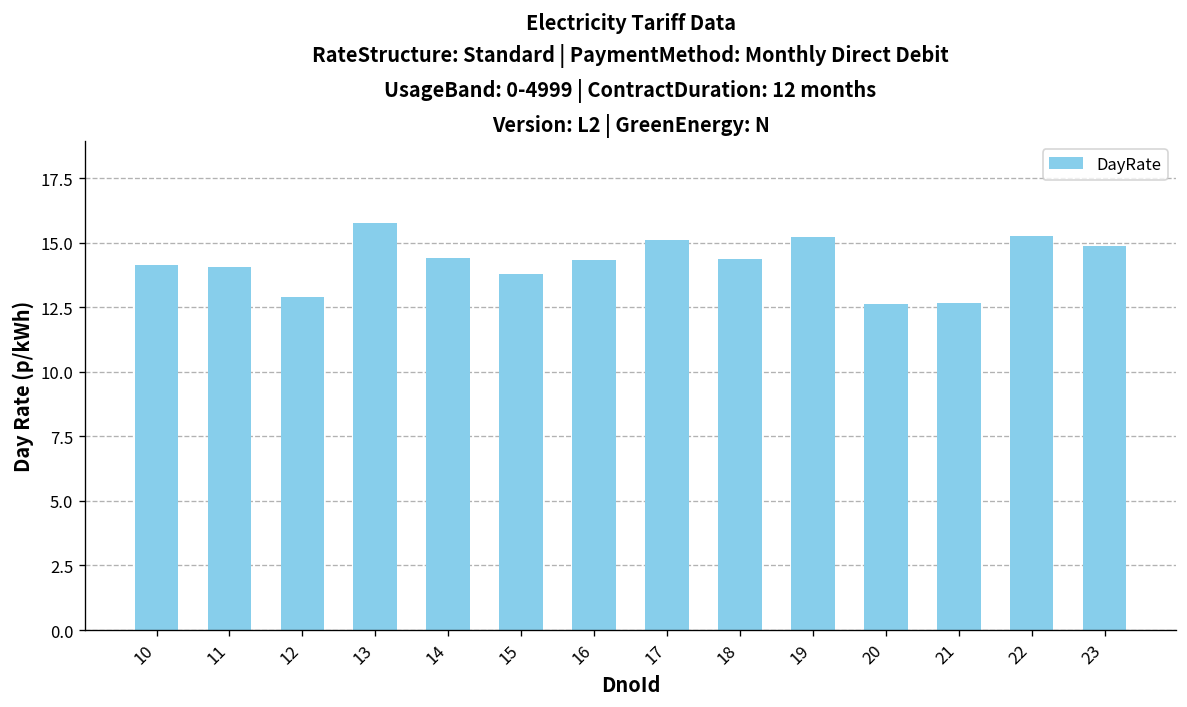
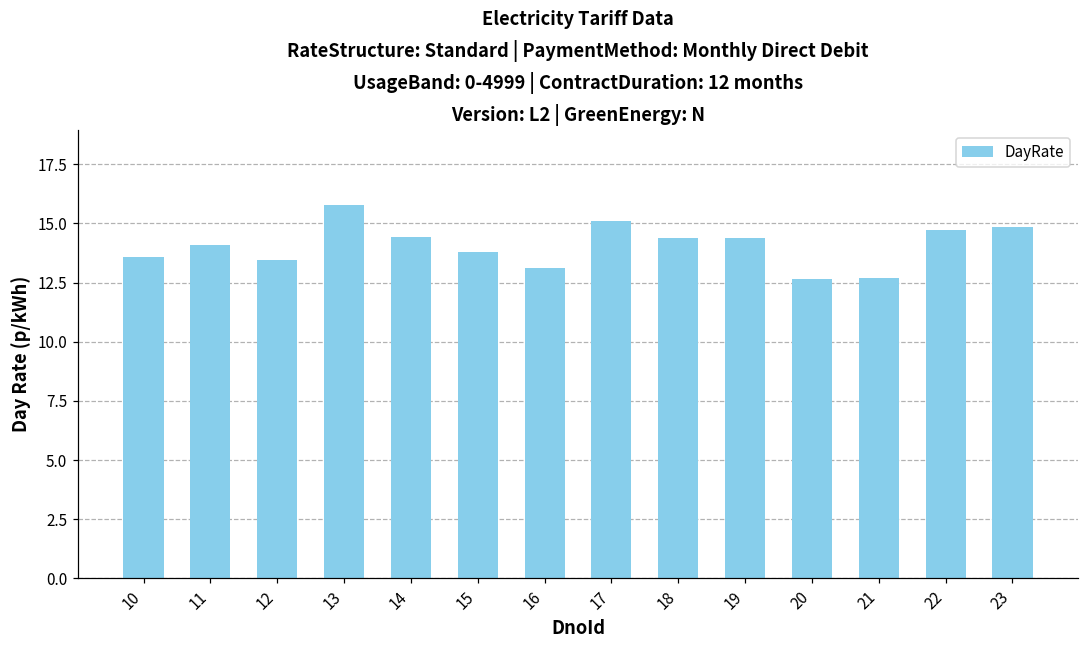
  {
-   "10": 14.2,
+   "10": 13.6,
    "11": 14.1,
-   "12": 12.9,
+   "12": 13.5,
    "13": 15.8,
    "14": 14.4,
    "15": 13.8,
-   "16": 14.3,
+   "16": 13.1,
    "17": 15.1,
    "18": 14.4,
-   "19": 15.2,
+   "19": 14.4,
    "20": 12.6,
    "21": 12.7,
-   "22": 15.2,
+   "22": 14.7,
    "23": 14.9
  }
